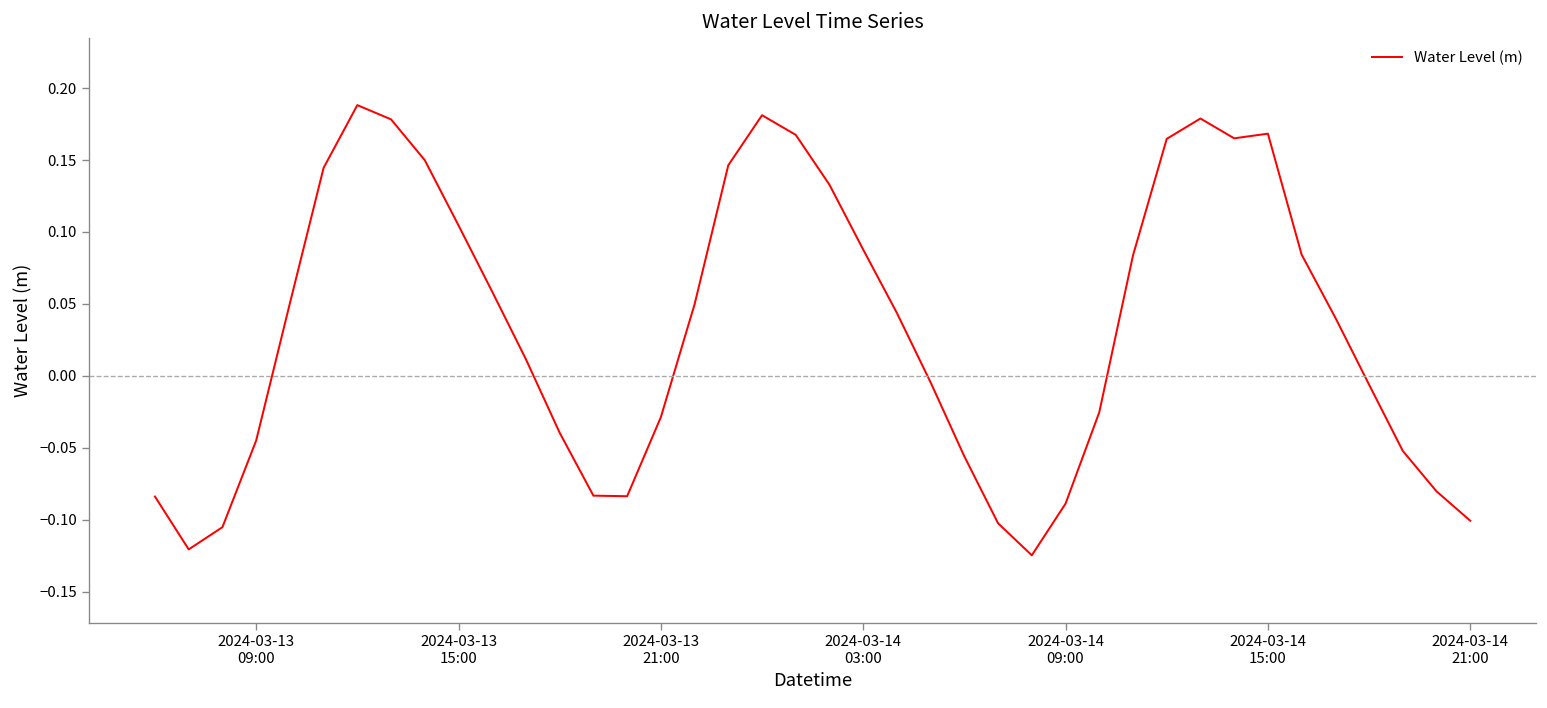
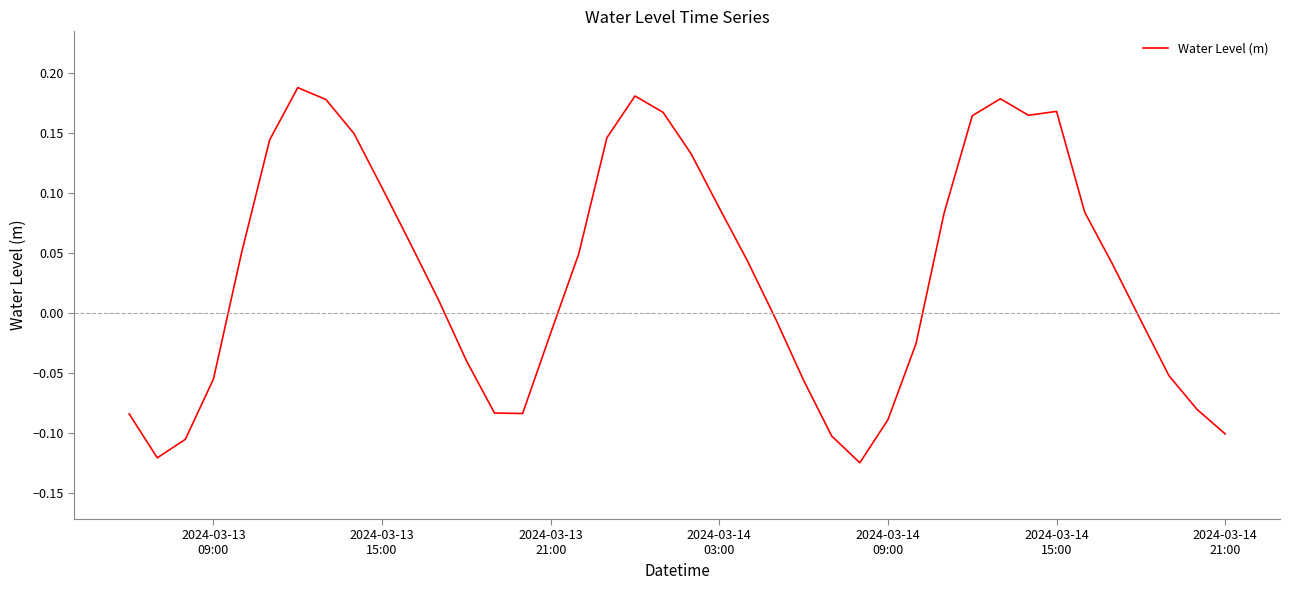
  {
-   "2024-03-13 09:00": -0.045,
+   "2024-03-13 09:00": -0.055,
    "2024-03-13 15:00": 0.105,
-   "2024-03-13 21:00": -0.029,
+   "2024-03-13 21:00": -0.016,
    "2024-03-14 03:00": 0.088,
    "2024-03-14 09:00": -0.089,
    "2024-03-14 15:00": 0.168,
    "2024-03-14 21:00": -0.101
  }
